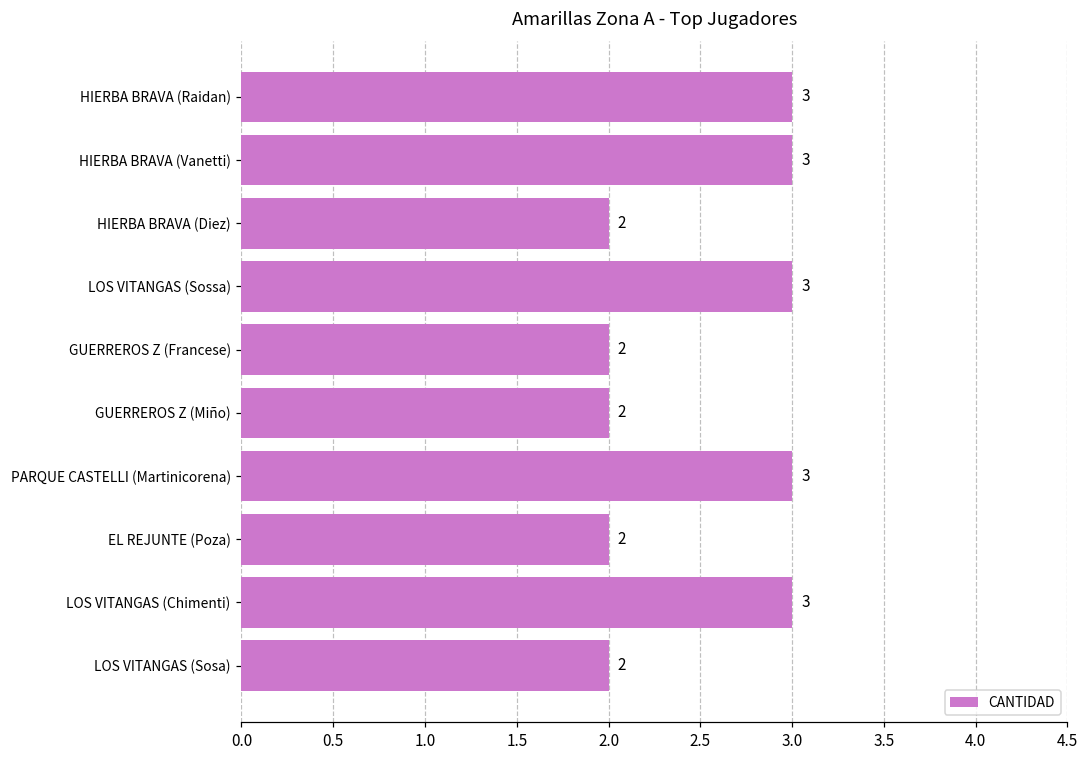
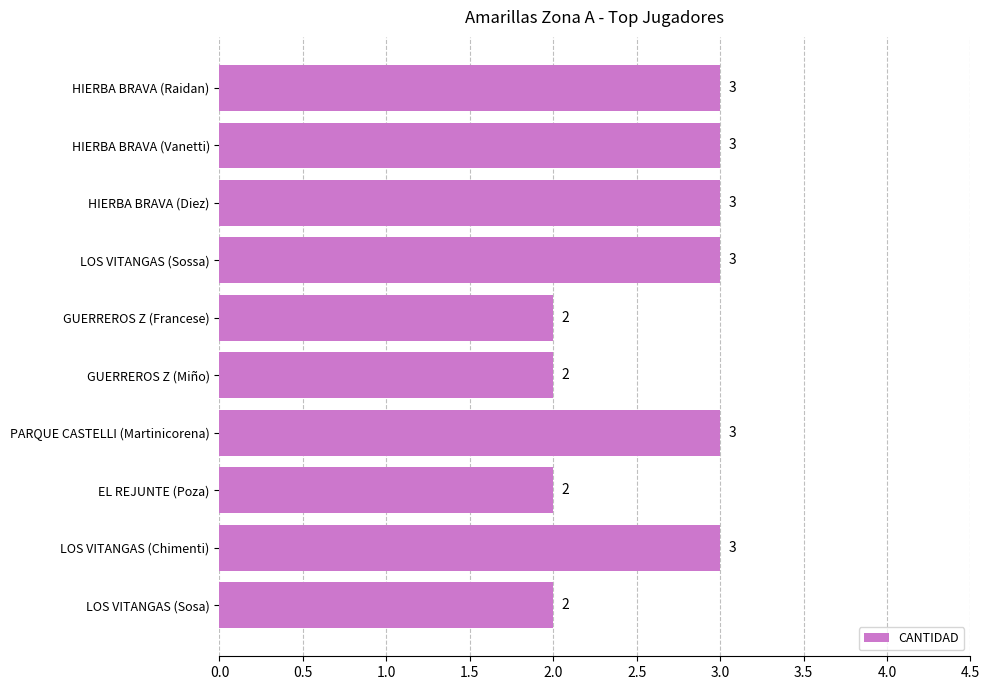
  {
    "HIERBA BRAVA (Raidan)": 3,
    "HIERBA BRAVA (Vanetti)": 3,
-   "HIERBA BRAVA (Diez)": 2,
+   "HIERBA BRAVA (Diez)": 3,
    "LOS VITANGAS (Sossa)": 3,
    "GUERREROS Z (Francese)": 2,
    "GUERREROS Z (Miño)": 2,
    "PARQUE CASTELLI (Martinicorena)": 3,
    "EL REJUNTE (Poza)": 2,
    "LOS VITANGAS (Chimenti)": 3,
    "LOS VITANGAS (Sosa)": 2
  }
